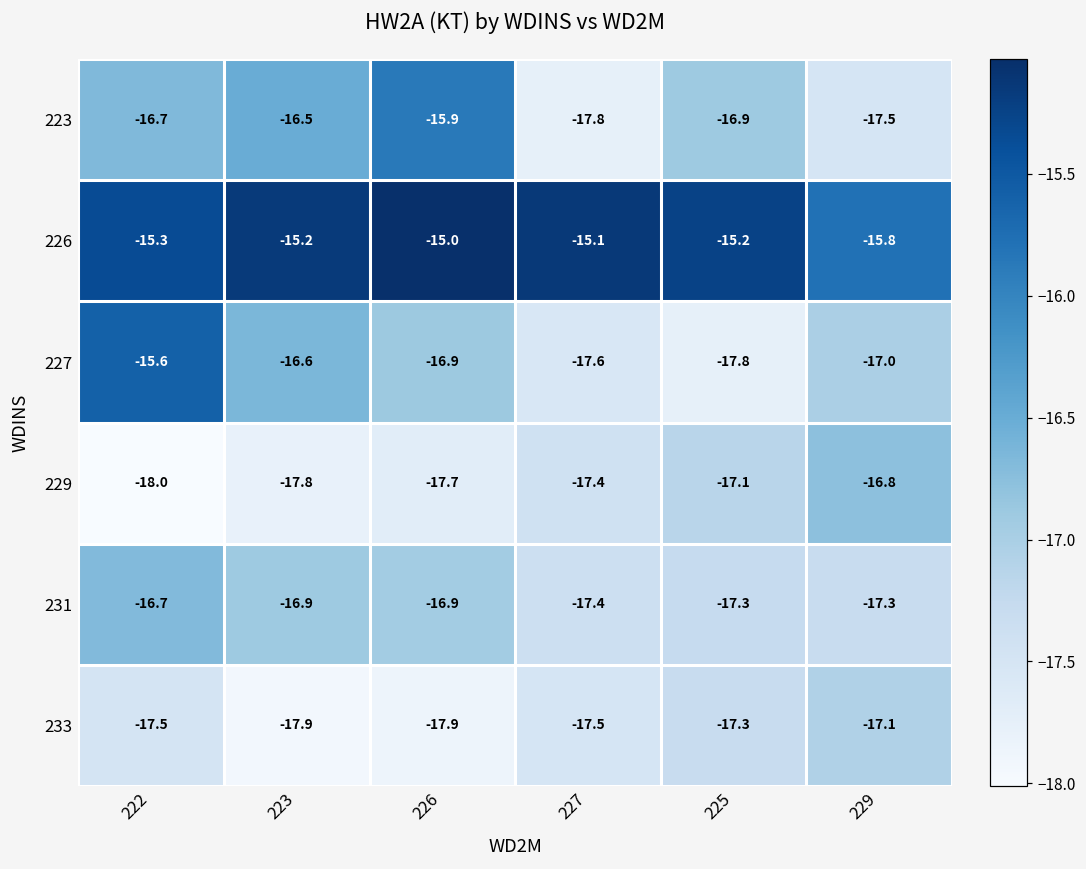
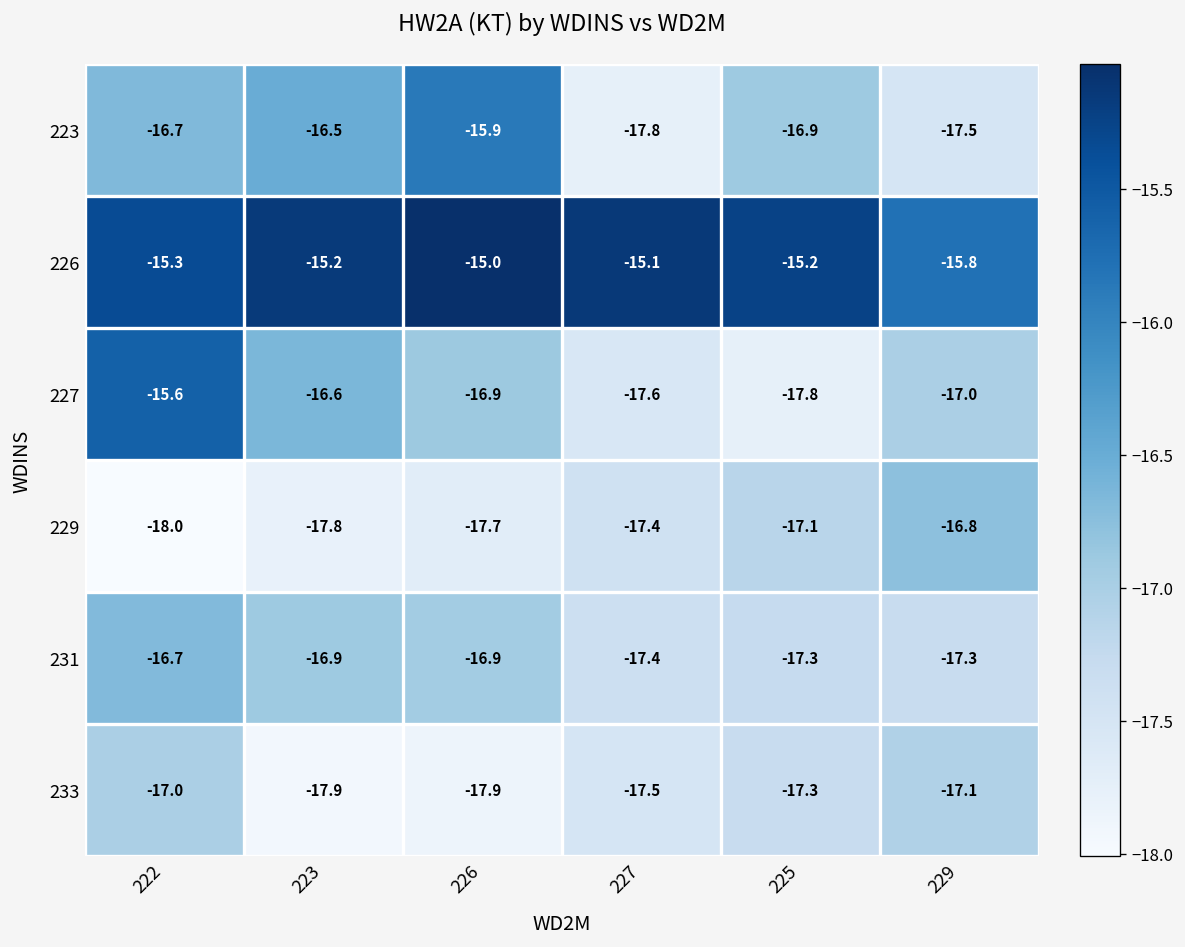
  {
    "223": {
      "222": -16.7,
      "223": -16.5,
      "226": -15.9,
      "227": -17.8,
      "225": -16.9,
      "229": -17.5
    },
    "226": {
      "222": -15.3,
      "223": -15.2,
      "226": -15.0,
      "227": -15.1,
      "225": -15.2,
      "229": -15.8
    },
    "227": {
      "222": -15.6,
      "223": -16.6,
      "226": -16.9,
      "227": -17.6,
      "225": -17.8,
      "229": -17.0
    },
    "229": {
      "222": -18.0,
      "223": -17.8,
      "226": -17.7,
      "227": -17.4,
      "225": -17.1,
      "229": -16.8
    },
    "231": {
      "222": -16.7,
      "223": -16.9,
      "226": -16.9,
      "227": -17.4,
      "225": -17.3,
      "229": -17.3
    },
    "233": {
-     "222": -17.5,
+     "222": -17.0,
      "223": -17.9,
      "226": -17.9,
      "227": -17.5,
      "225": -17.3,
      "229": -17.1
    }
  }
